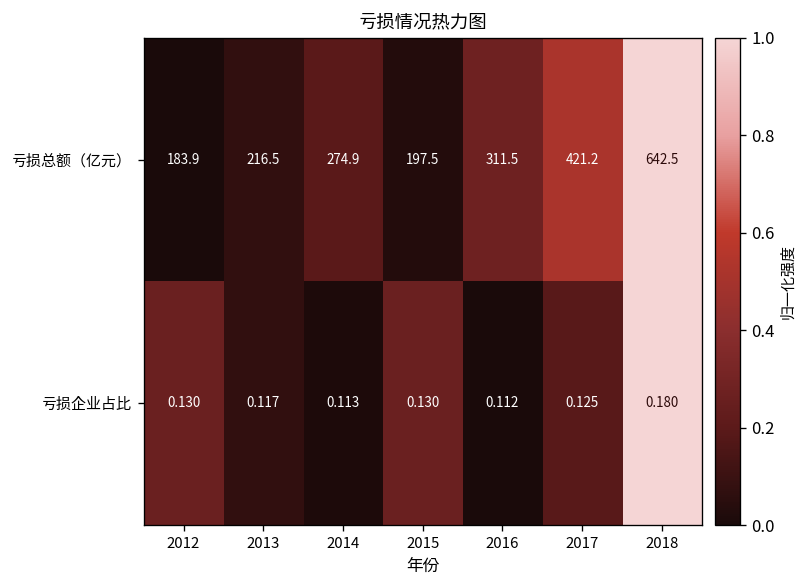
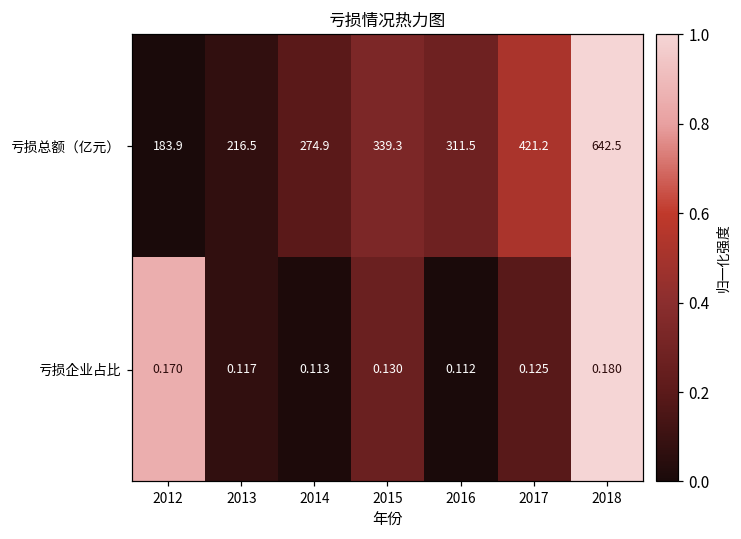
  {
    "亏损总额（亿元）": {
      "2012": 183.9,
      "2013": 216.5,
      "2014": 274.9,
-     "2015": 197.5,
+     "2015": 339.3,
      "2016": 311.5,
      "2017": 421.2,
      "2018": 642.5
    },
    "亏损企业占比": {
-     "2012": 0.130,
+     "2012": 0.170,
      "2013": 0.117,
      "2014": 0.113,
      "2015": 0.130,
      "2016": 0.112,
      "2017": 0.125,
      "2018": 0.180
    }
  }
